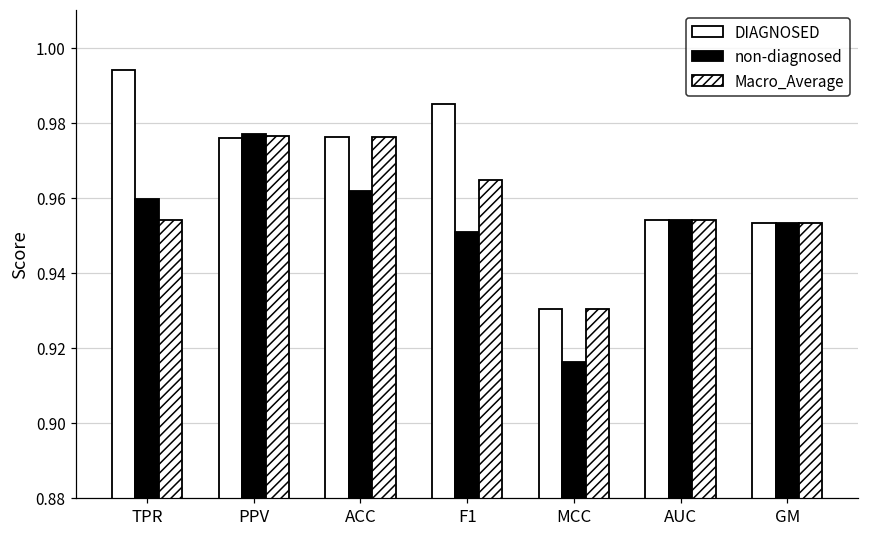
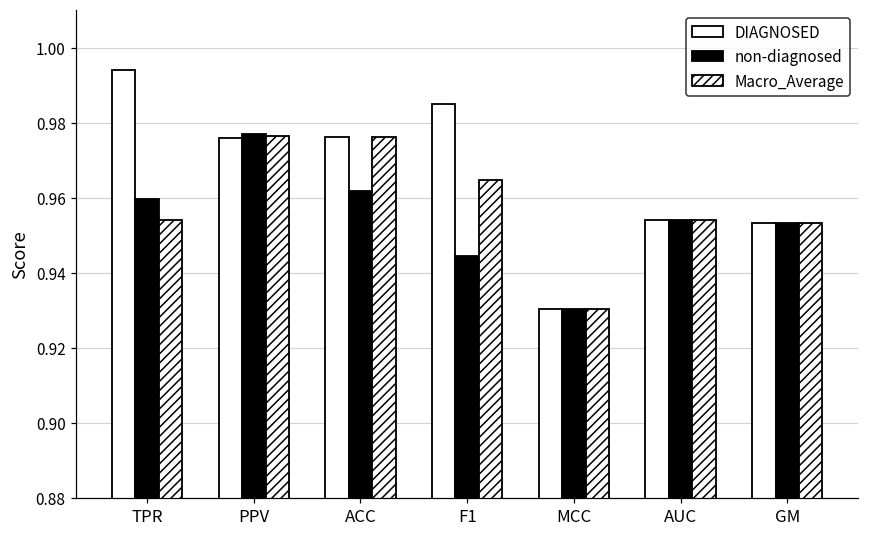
  {
    "non-diagnosed": {
      "TPR": 0.959,
      "PPV": 0.977,
      "ACC": 0.962,
-     "F1": 0.951,
-     "MCC": 0.916,
+     "F1": 0.944,
+     "MCC": 0.930,
      "AUC": 0.954,
      "GM": 0.953
    }
  }
